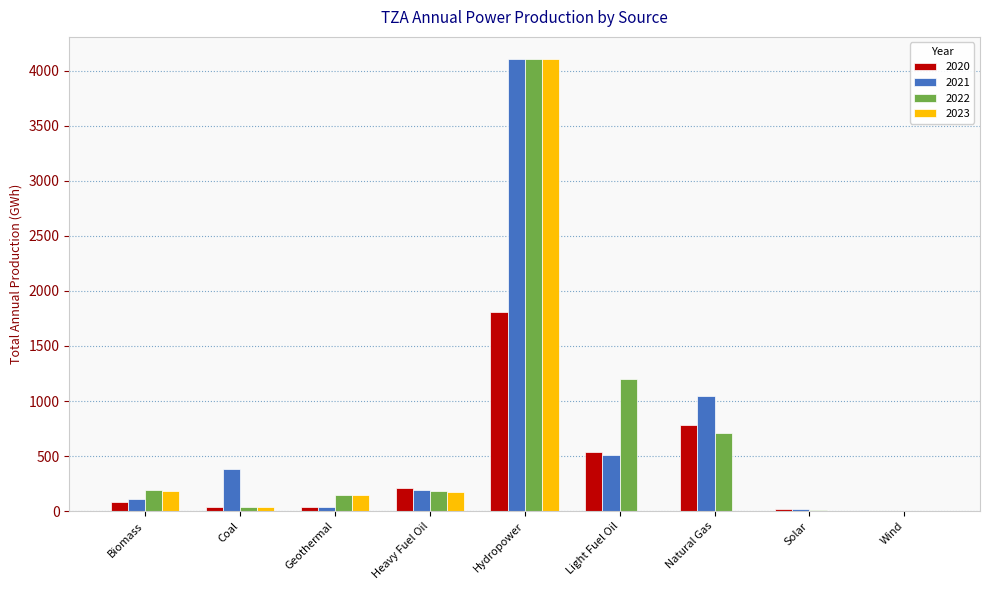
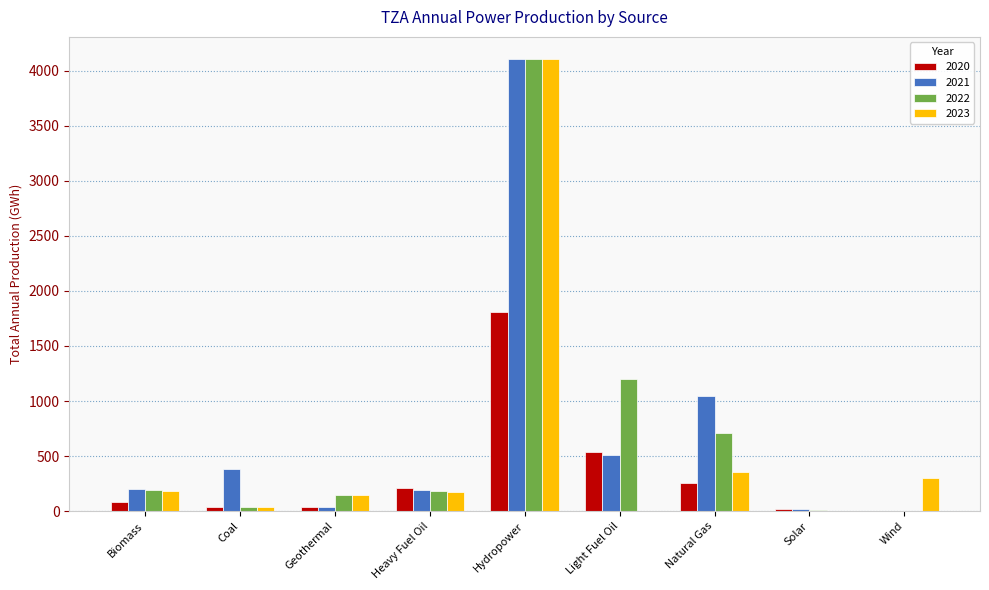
  {
    "2020": {
      "Biomass": 90,
      "Coal": 40,
      "Geothermal": 40,
      "Heavy Fuel Oil": 210,
      "Hydropower": 1810,
      "Light Fuel Oil": 530,
-     "Natural Gas": 790,
+     "Natural Gas": 260,
      "Wind": 0
    },
    "2021": {
-     "Biomass": 110,
+     "Biomass": 200,
      "Coal": 380,
      "Geothermal": 40,
      "Heavy Fuel Oil": 200,
      "Hydropower": 4100,
      "Light Fuel Oil": 510,
      "Natural Gas": 1050,
      "Wind": 0
    },
    "2022": {
      "Biomass": 190,
      "Coal": 40,
      "Geothermal": 150,
      "Heavy Fuel Oil": 190,
      "Hydropower": 4100,
      "Light Fuel Oil": 1200,
      "Natural Gas": 710,
      "Wind": 0
    },
    "2023": {
      "Biomass": 180,
      "Coal": 30,
      "Geothermal": 150,
      "Heavy Fuel Oil": 180,
      "Hydropower": 4100,
      "Light Fuel Oil": 0,
-     "Natural Gas": 0,
+     "Natural Gas": 360,
      "Solar": 0,
-     "Wind": 0
+     "Wind": 300
    }
  }
